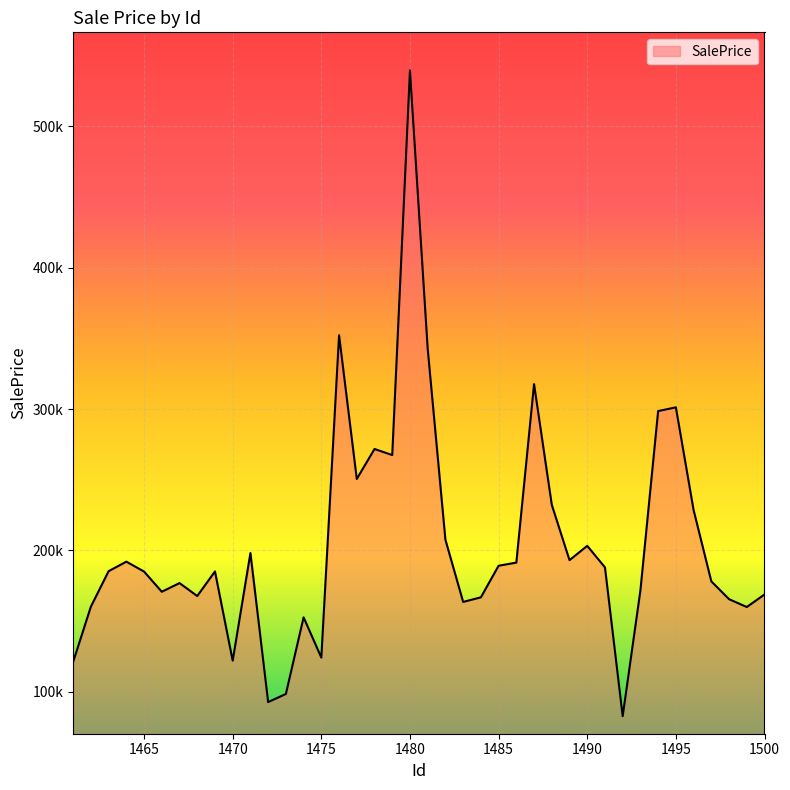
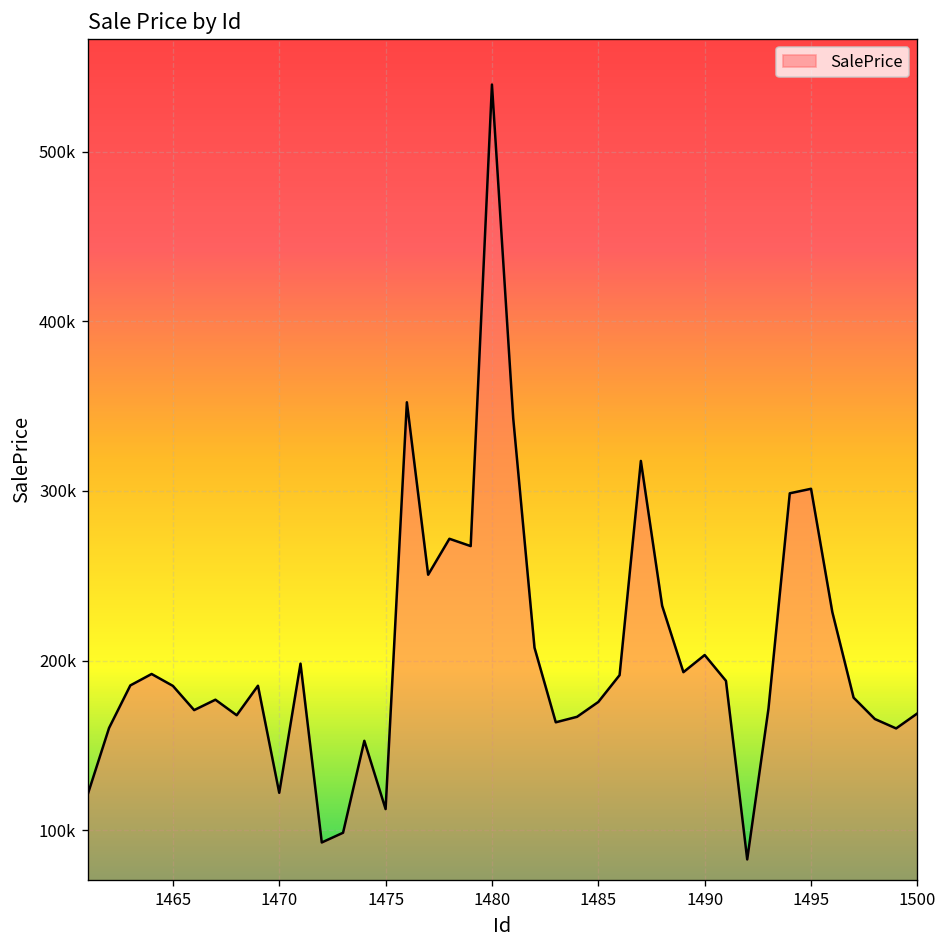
  {
    "1465": 185000,
    "1470": 122000,
-   "1475": 124000,
+   "1475": 112000,
    "1480": 540000,
-   "1485": 189000,
+   "1485": 176000,
    "1490": 203000,
    "1495": 301000,
    "1500": 169000
  }
